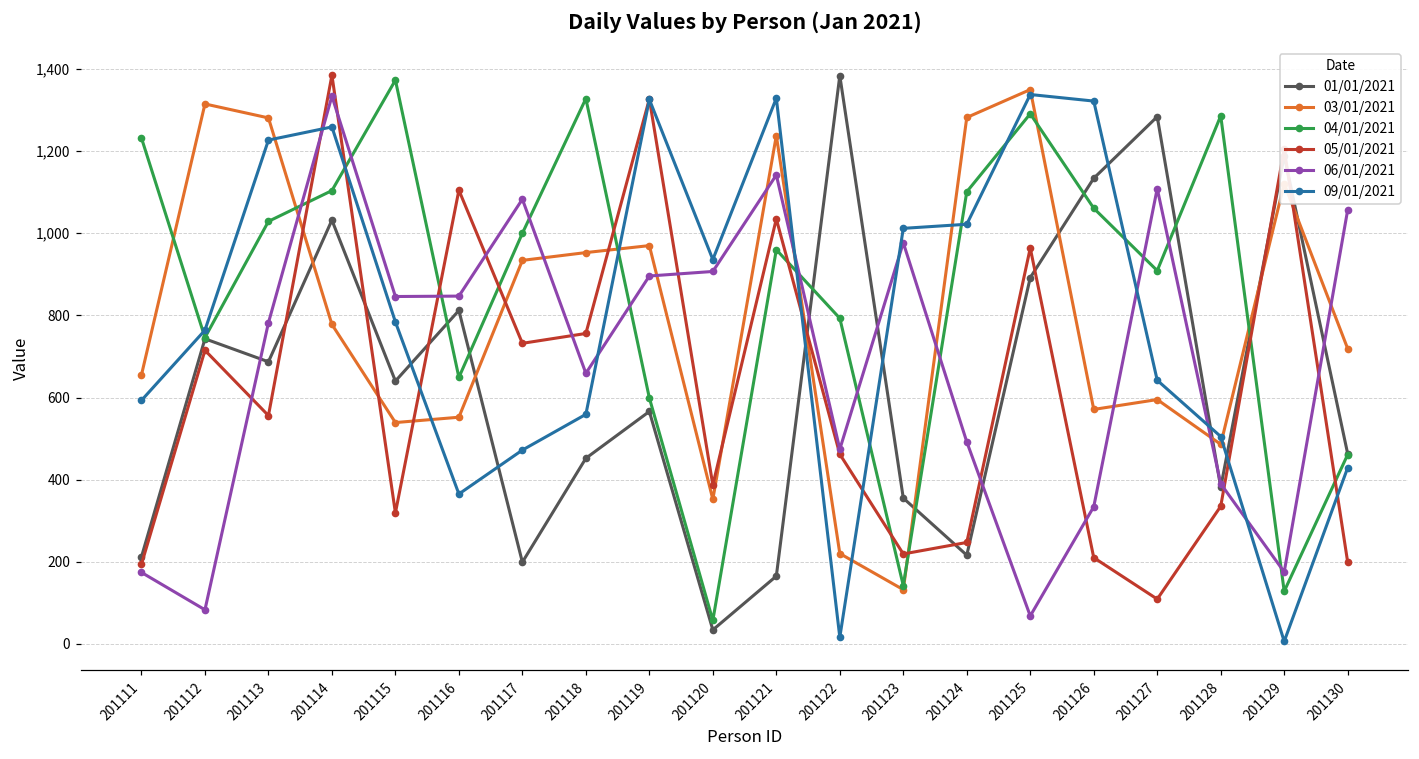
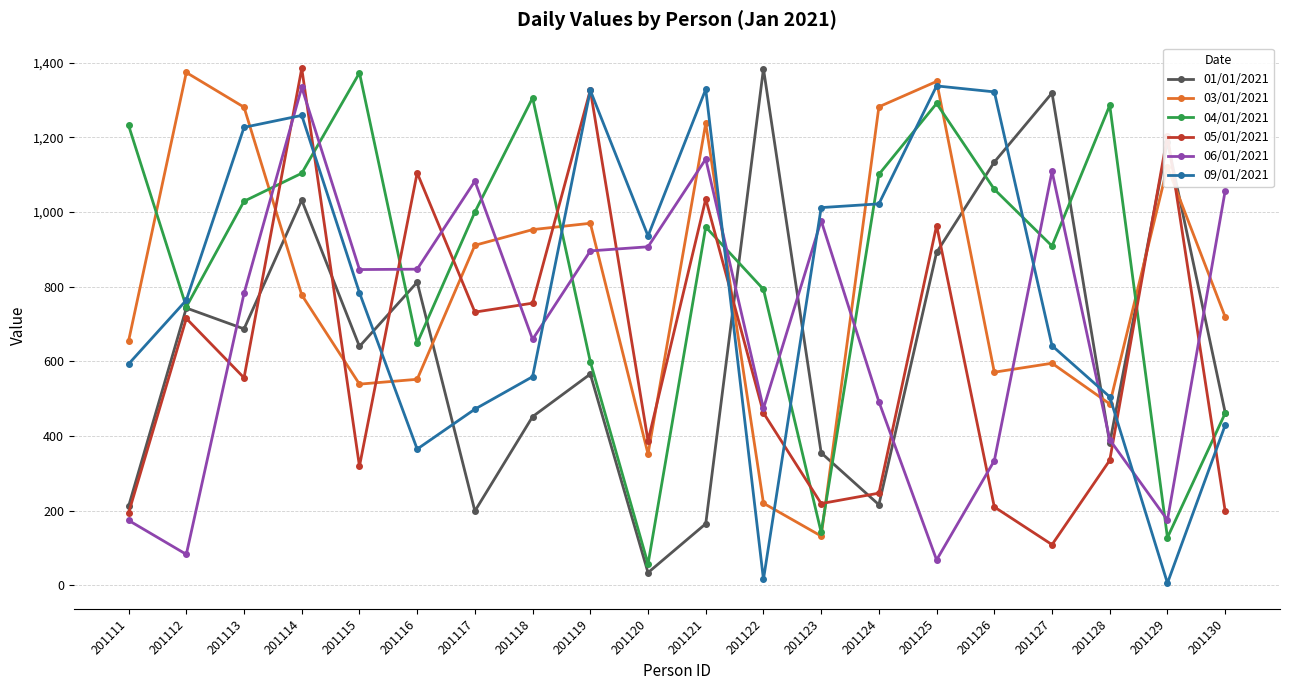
  {
    "01/01/2021": {
      "201111": "210",
      "201113": "690",
      "201114": "1,030",
      "201115": "640",
      "201116": "810",
      "201117": "200",
      "201118": "450",
      "201119": "570",
      "201120": "30",
      "201121": "170",
      "201122": "1,380",
      "201123": "360",
      "201124": "220",
      "201125": "890",
      "201126": "1,130",
-     "201127": "1,280",
+     "201127": "1,320",
      "201128": "380"
    },
    "03/01/2021": {
      "201111": "660",
-     "201112": "1,320",
+     "201112": "1,370",
      "201113": "1,280",
      "201114": "780",
      "201115": "540",
      "201116": "550",
-     "201117": "930",
+     "201117": "910",
      "201118": "950",
      "201119": "970",
      "201120": "350",
      "201121": "1,240",
      "201122": "220",
      "201123": "130",
      "201124": "1,280",
      "201125": "1,350",
      "201126": "570",
      "201127": "600",
      "201128": "490",
      "201130": "720"
    },
    "04/01/2021": {
      "201111": "1,230",
      "201113": "1,030",
      "201114": "1,100",
      "201115": "1,370",
      "201116": "650",
      "201117": "1,000",
-     "201118": "1,330",
+     "201118": "1,310",
      "201119": "600",
      "201120": "60",
      "201121": "960",
      "201122": "790",
      "201123": "140",
      "201124": "1,100",
      "201125": "1,290",
      "201126": "1,060",
      "201127": "910",
      "201128": "1,290",
      "201129": "130"
    },
    "05/01/2021": {
      "201111": "190",
      "201112": "720",
      "201113": "560",
      "201114": "1,390",
      "201115": "320",
      "201116": "1,110",
      "201117": "730",
      "201118": "760",
      "201120": "390",
      "201121": "1,040",
      "201122": "460",
      "201123": "220",
      "201124": "250",
      "201125": "960",
      "201126": "210",
      "201127": "110",
      "201128": "340",
      "201130": "200"
    },
    "06/01/2021": {
      "201111": "170",
      "201112": "80",
      "201113": "780",
      "201114": "1,330",
      "201115": "850",
      "201116": "850",
      "201117": "1,080",
      "201118": "660",
      "201119": "900",
      "201120": "910",
      "201121": "1,140",
      "201122": "470",
      "201123": "980",
      "201124": "490",
      "201125": "70",
      "201126": "330",
      "201127": "1,110",
      "201128": "390",
      "201129": "180",
      "201130": "1,060"
    },
    "09/01/2021": {
      "201111": "590",
      "201112": "760",
      "201113": "1,230",
      "201114": "1,260",
      "201115": "780",
      "201116": "370",
      "201117": "470",
      "201118": "560",
      "201120": "940",
      "201121": "1,330",
      "201122": "20",
      "201123": "1,010",
      "201124": "1,020",
      "201125": "1,340",
      "201126": "1,320",
      "201127": "640",
      "201128": "510",
      "201129": "10",
      "201130": "430"
    }
  }
